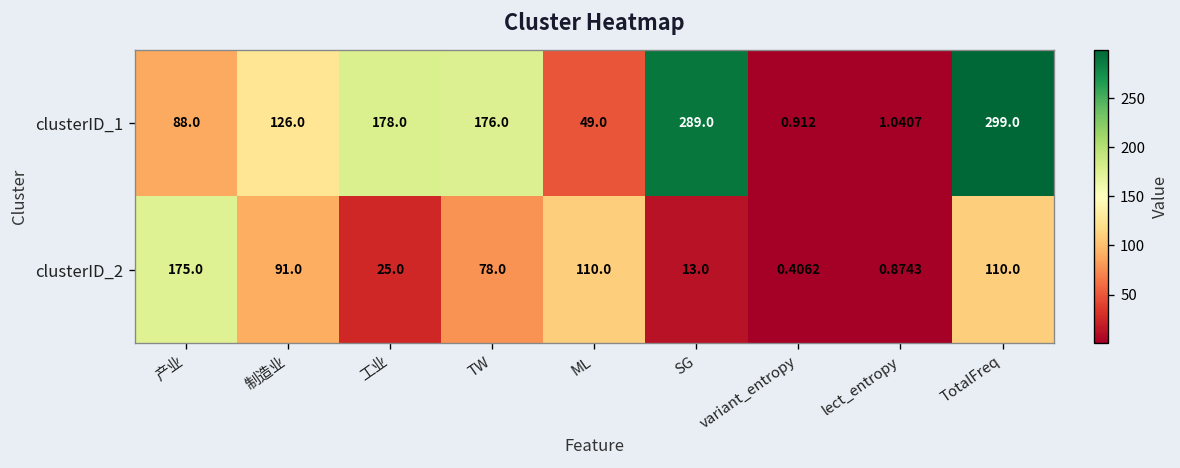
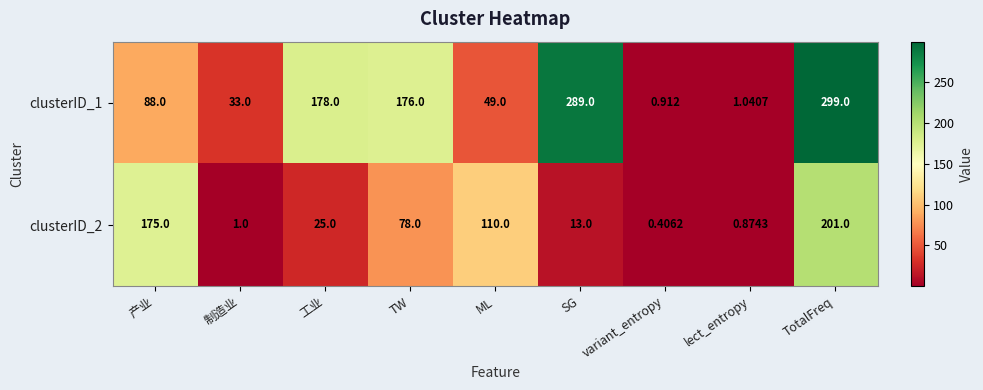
  {
    "clusterID_1": {
      "产业": 88.0,
-     "制造业": 126.0,
+     "制造业": 33.0,
      "工业": 178.0,
      "TW": 176.0,
      "ML": 49.0,
      "SG": 289.0,
      "variant_entropy": 0.912,
      "lect_entropy": 1.0407,
      "TotalFreq": 299.0
    },
    "clusterID_2": {
      "产业": 175.0,
-     "制造业": 91.0,
+     "制造业": 1.0,
      "工业": 25.0,
      "TW": 78.0,
      "ML": 110.0,
      "SG": 13.0,
      "variant_entropy": 0.4062,
      "lect_entropy": 0.8743,
-     "TotalFreq": 110.0
+     "TotalFreq": 201.0
    }
  }
